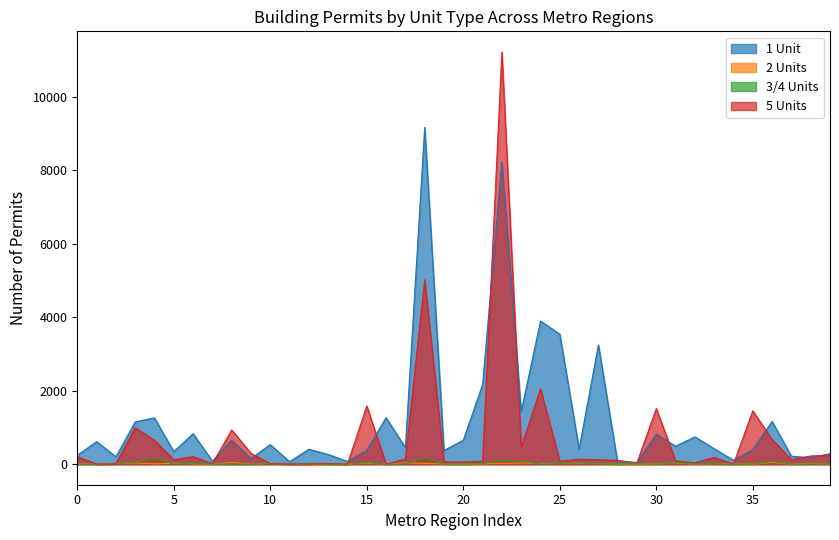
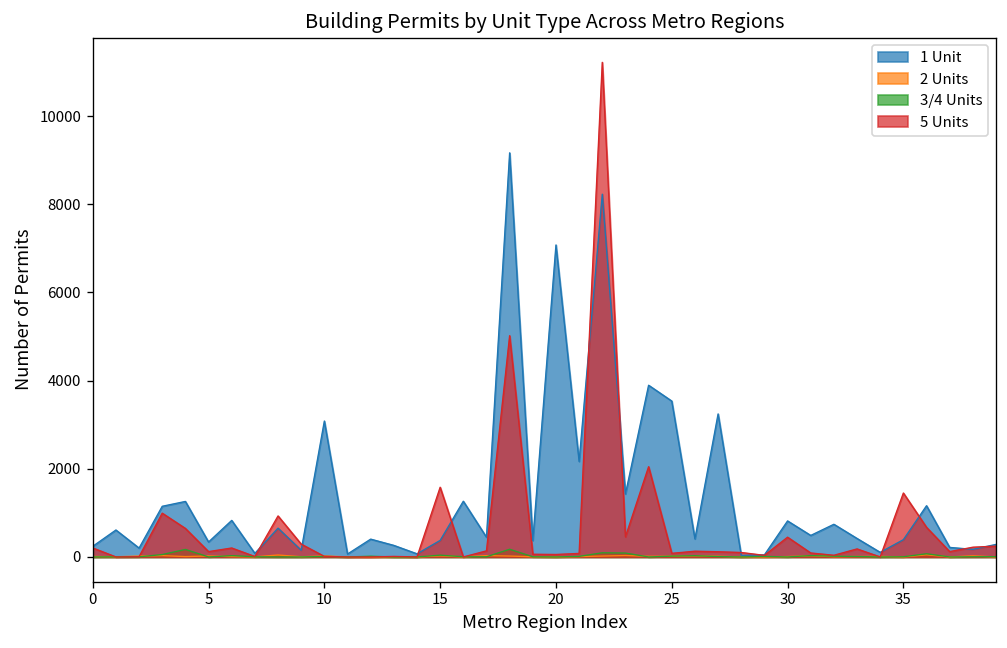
  {
    "1 Unit": {
      "5": 300,
-     "10": 500,
+     "10": 3100,
      "15": 400,
-     "20": 700,
+     "20": 7100,
      "25": 3500,
      "30": 800,
      "35": 400
    },
    "5 Units": {
      "5": 100,
      "15": 1600,
-     "30": 1500,
+     "30": 400,
      "35": 1500
    }
  }
